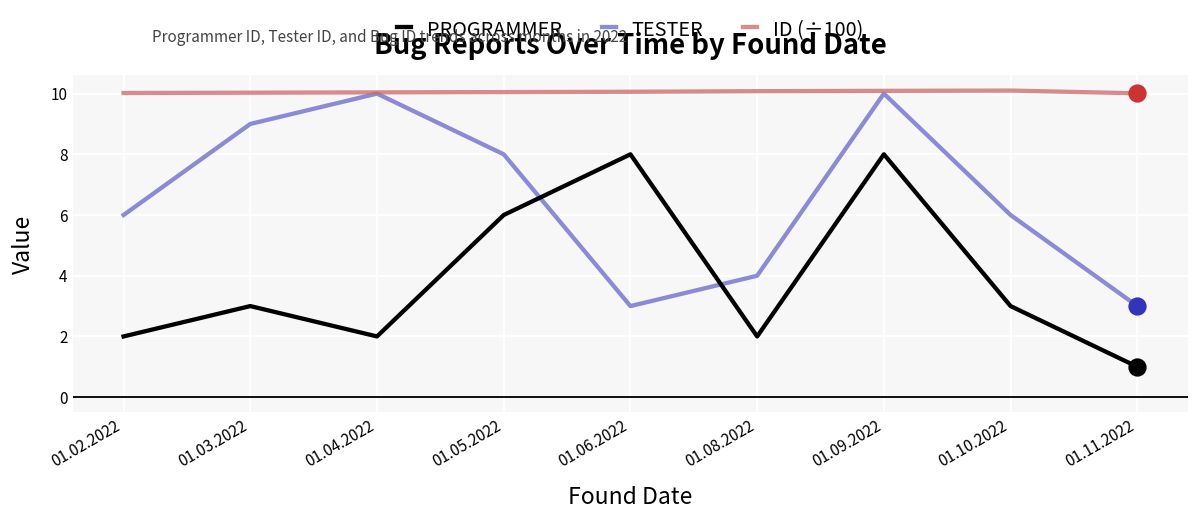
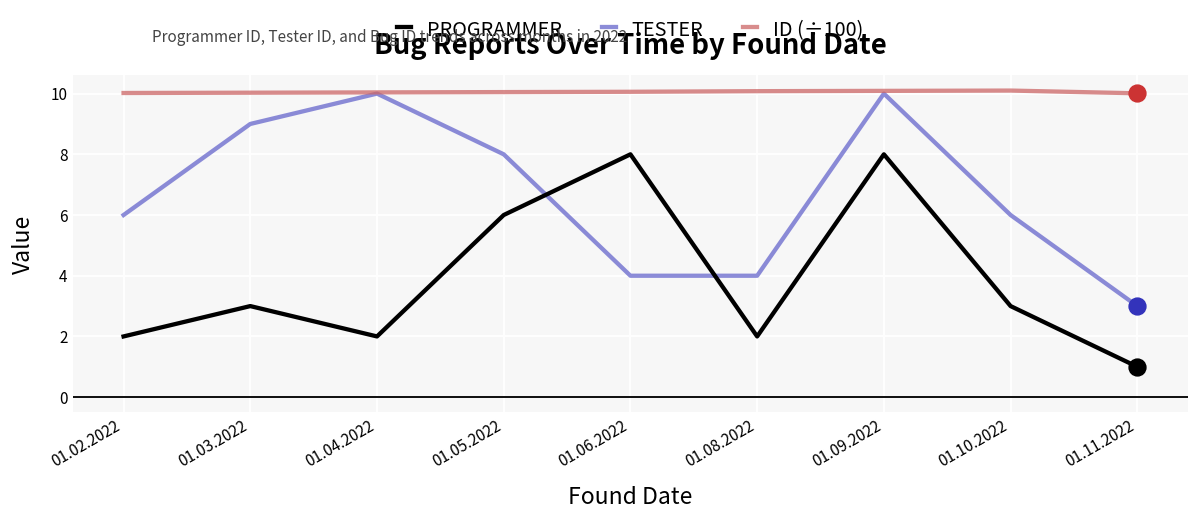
  {
    "TESTER": {
      "01.02.2022": 6,
      "01.03.2022": 9,
      "01.05.2022": 8,
-     "01.06.2022": 3,
+     "01.06.2022": 4,
      "01.08.2022": 4,
      "01.10.2022": 6
    },
    "ID (÷100)": {
      "01.02.2022": 10,
      "01.03.2022": 10,
      "01.05.2022": 10,
      "01.06.2022": 10,
      "01.08.2022": 10,
      "01.10.2022": 10.1
    }
  }
